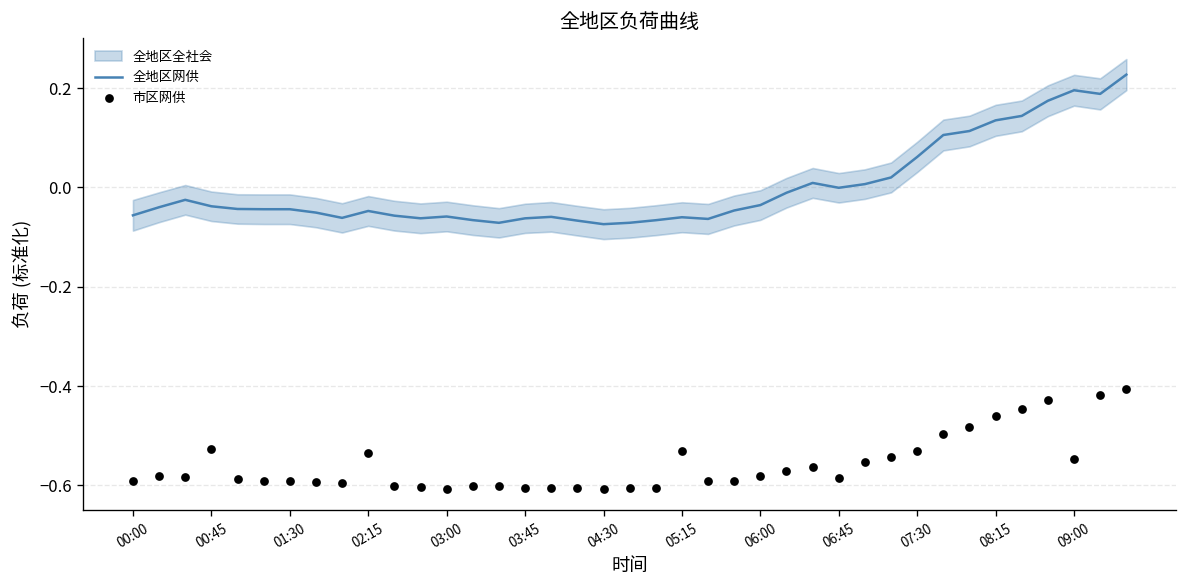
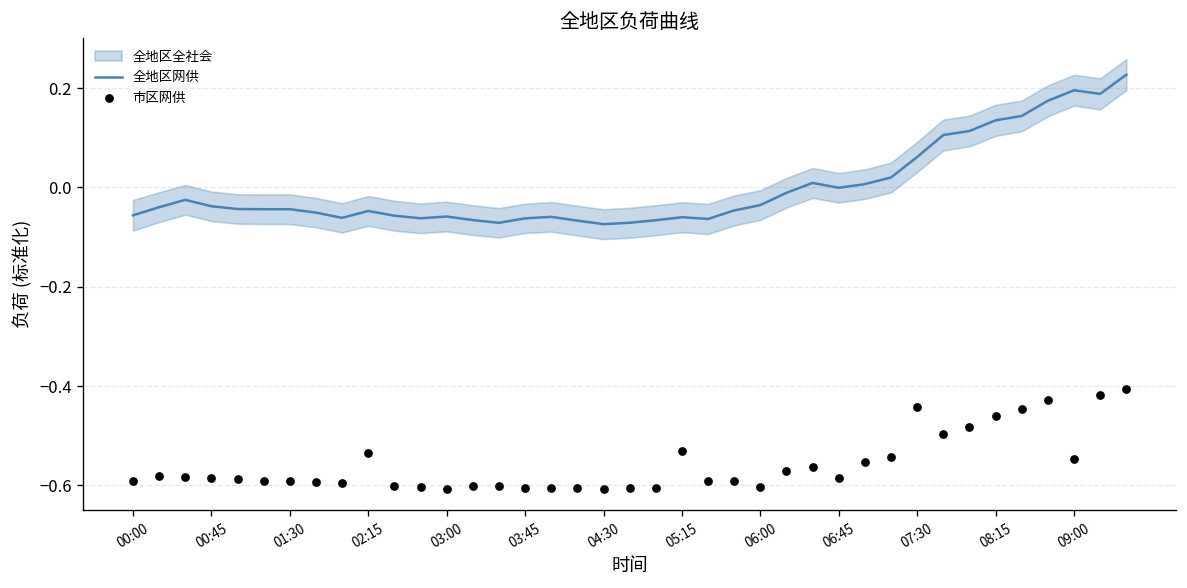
  {
    "市区网供": {
-     "00:45": -0.53,
-     "06:00": -0.58,
-     "07:30": -0.53
+     "00:45": -0.58,
+     "06:00": -0.60,
+     "07:30": -0.44
    }
  }
